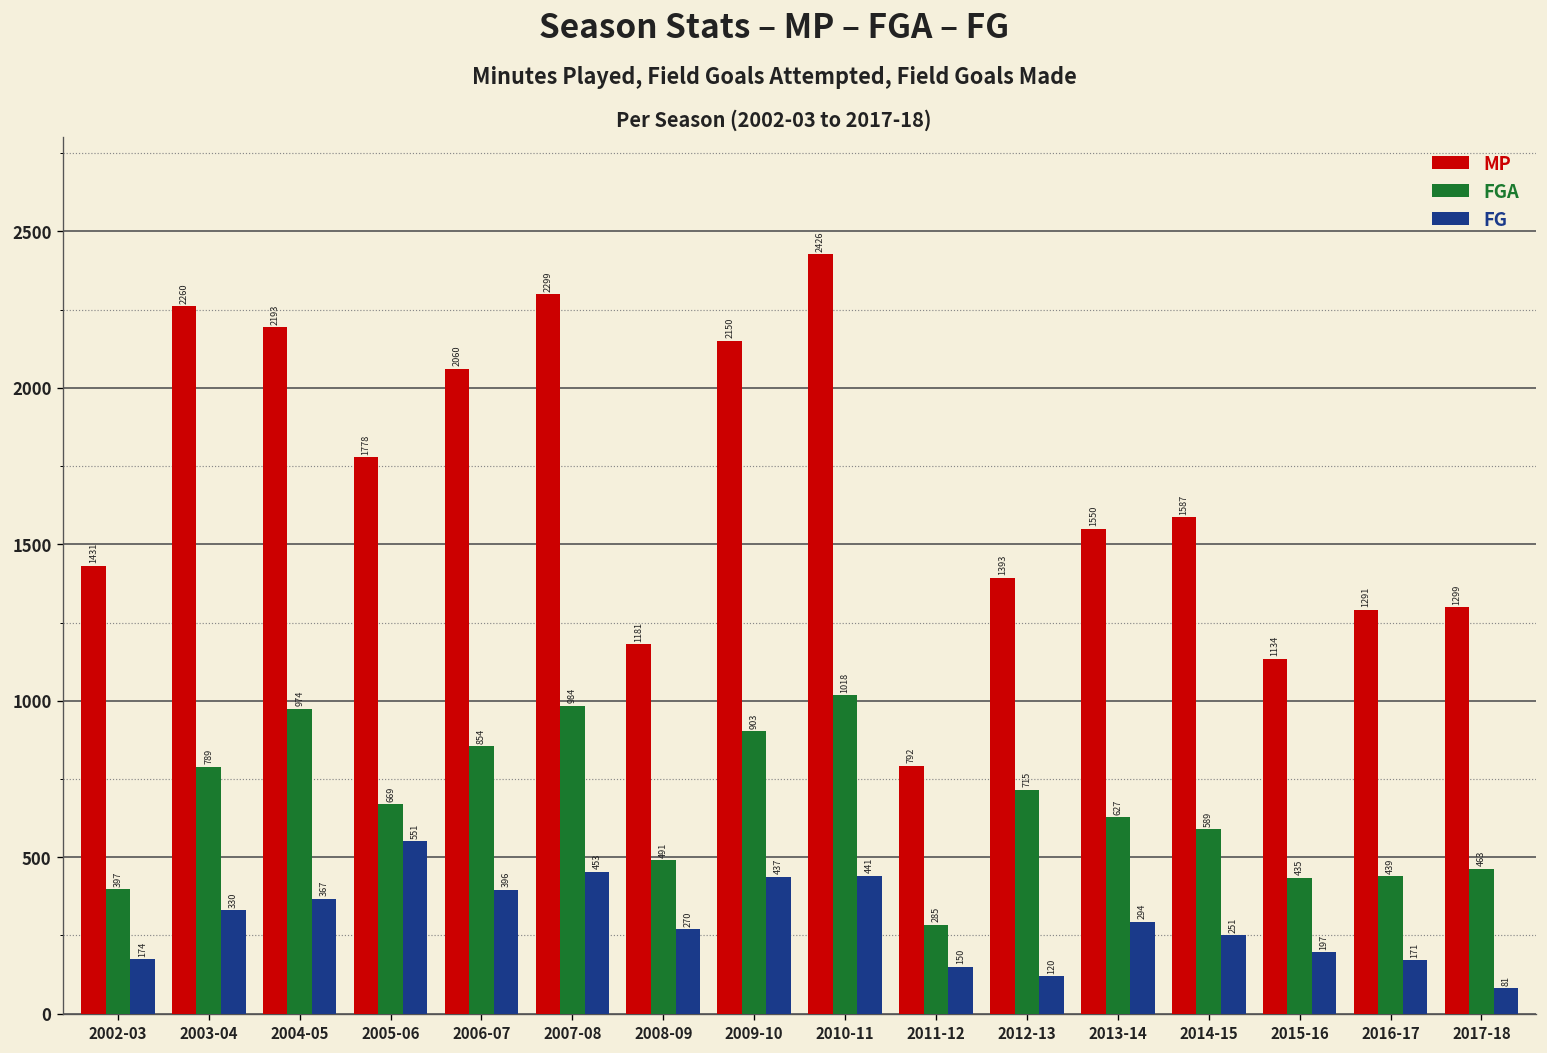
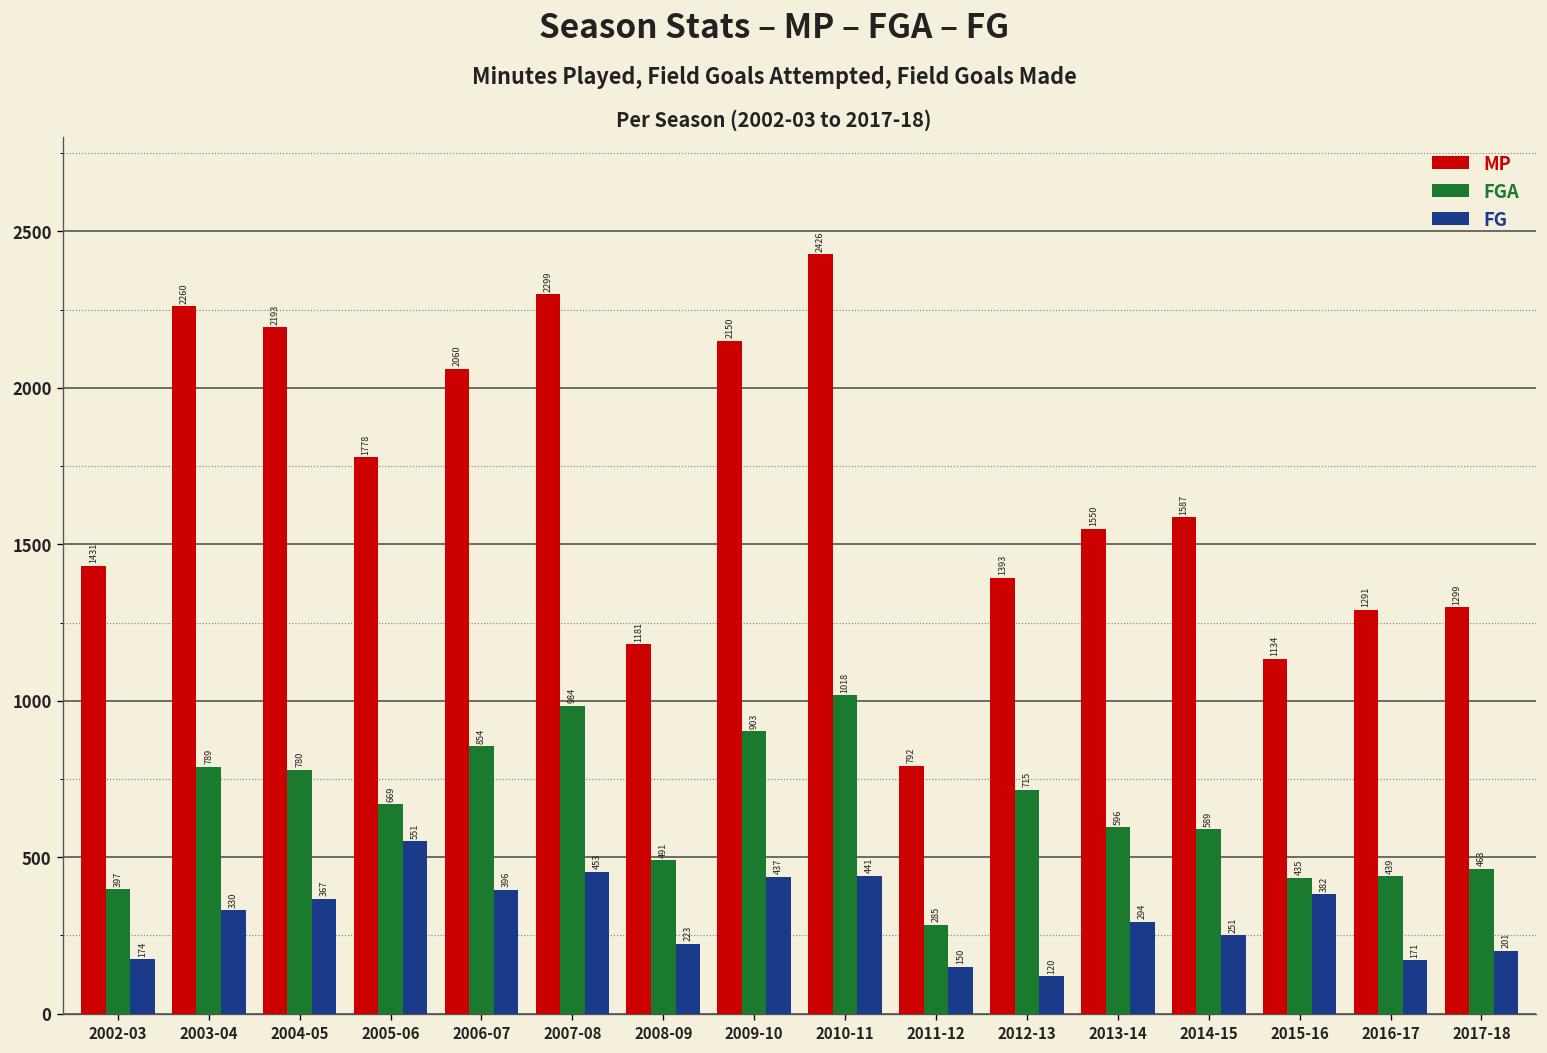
  {
    "MP": {
      "2002-03": 1431,
      "2003-04": 2260,
      "2004-05": 2193,
      "2005-06": 1778,
      "2006-07": 2060,
      "2007-08": 2299,
      "2008-09": 1181,
      "2009-10": 2150,
      "2010-11": 2426,
      "2011-12": 792,
      "2012-13": 1393,
      "2013-14": 1550,
      "2014-15": 1587,
      "2015-16": 1134,
      "2016-17": 1291,
      "2017-18": 1299
    },
    "FGA": {
      "2002-03": 397,
      "2003-04": 789,
-     "2004-05": 974,
+     "2004-05": 780,
      "2005-06": 669,
      "2006-07": 854,
      "2007-08": 984,
      "2008-09": 491,
      "2009-10": 903,
      "2010-11": 1018,
      "2011-12": 285,
      "2012-13": 715,
-     "2013-14": 627,
+     "2013-14": 596,
      "2014-15": 589,
      "2015-16": 435,
      "2016-17": 439,
      "2017-18": 463
    },
    "FG": {
      "2002-03": 174,
      "2003-04": 330,
      "2004-05": 367,
      "2005-06": 551,
      "2006-07": 396,
      "2007-08": 453,
-     "2008-09": 270,
+     "2008-09": 223,
      "2009-10": 437,
      "2010-11": 441,
      "2011-12": 150,
      "2012-13": 120,
      "2013-14": 294,
      "2014-15": 251,
-     "2015-16": 197,
+     "2015-16": 382,
      "2016-17": 171,
-     "2017-18": 81
+     "2017-18": 201
    }
  }
